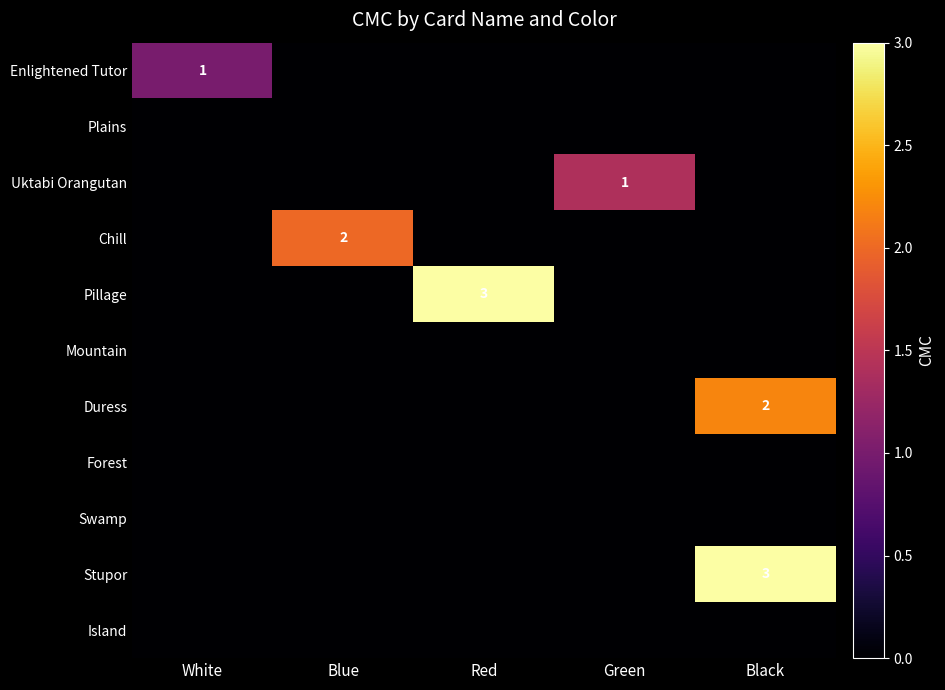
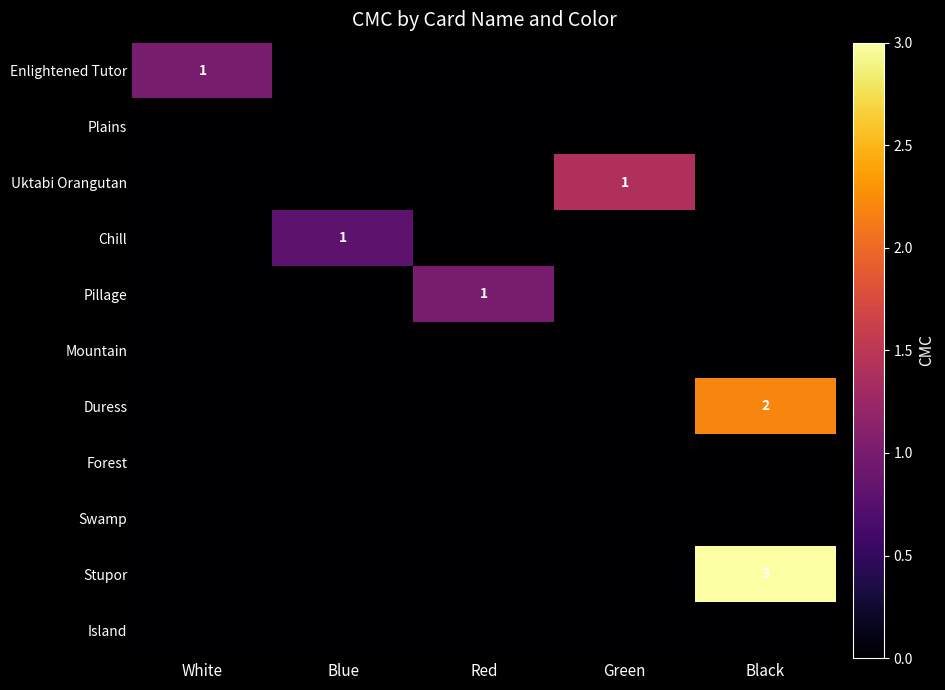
  {
    "Enlightened Tutor": {
      "White": 1
    },
    "Uktabi Orangutan": {
      "Green": 1
    },
    "Chill": {
-     "Blue": 2
+     "Blue": 1
    },
    "Pillage": {
-     "Red": 3
+     "Red": 1
    },
    "Duress": {
      "Black": 2
    },
    "Stupor": {
      "Black": 3
    }
  }
